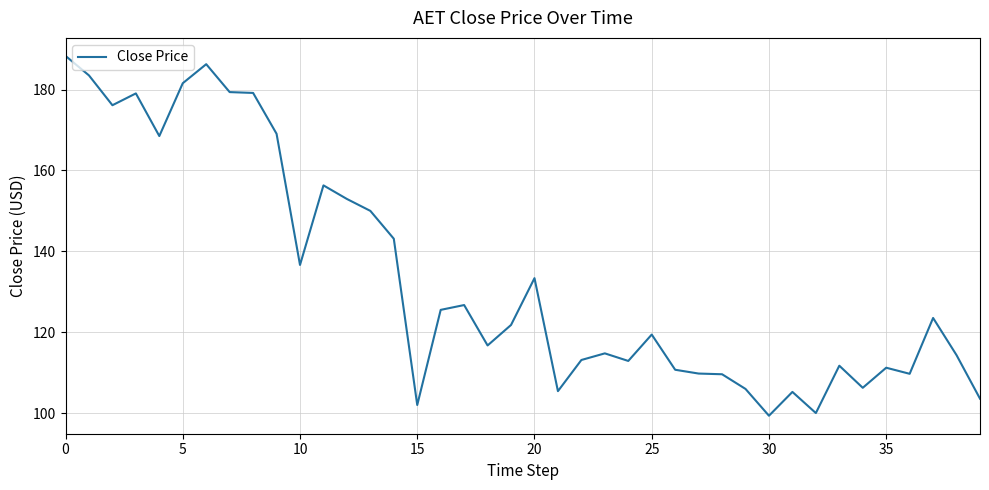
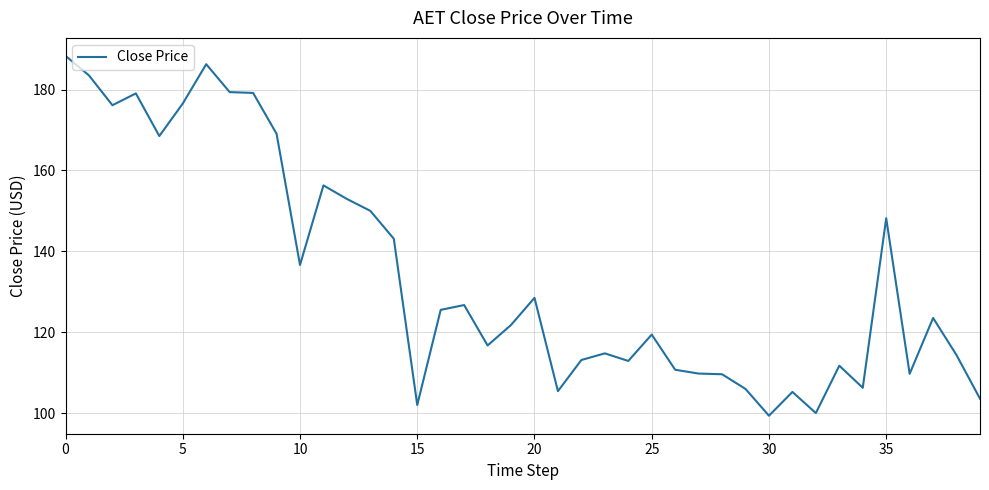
  {
    "0": 188,
-   "5": 182,
+   "5": 177,
    "10": 137,
    "15": 102,
-   "20": 133,
+   "20": 129,
    "25": 119,
    "30": 99,
-   "35": 111
+   "35": 148
  }
